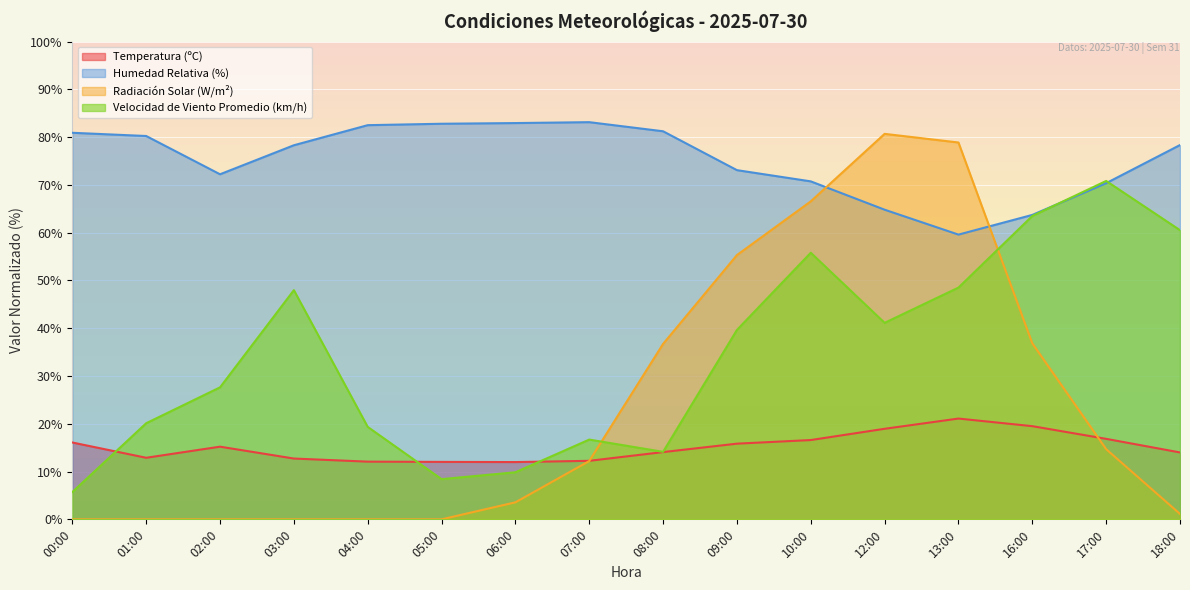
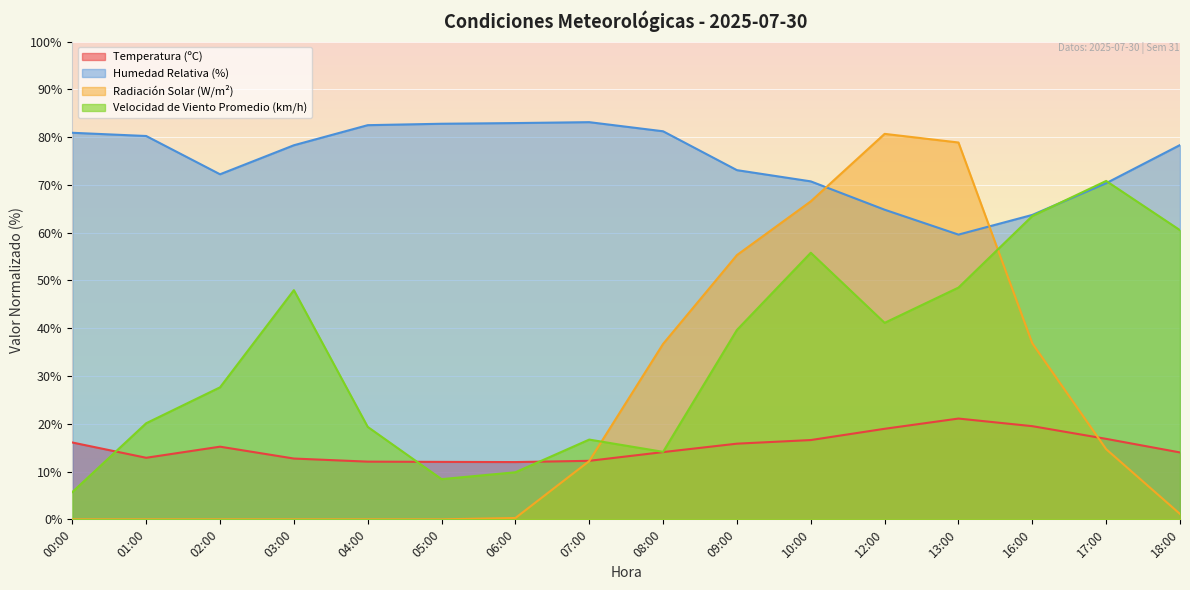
  {
    "Temperatura (ºC)": {
      "00:00": "16%",
      "01:00": "13%",
      "02:00": "15%",
      "03:00": "13%",
      "04:00": "12%",
      "05:00": "12%",
      "06:00": "12%",
      "09:00": "16%",
      "10:00": "17%",
      "12:00": "19%",
      "13:00": "21%",
      "16:00": "20%",
      "17:00": "17%",
      "18:00": "14%"
    },
    "Humedad Relativa (%)": {
      "00:00": "81%",
      "01:00": "80%",
      "02:00": "72%",
      "03:00": "78%",
      "04:00": "83%",
      "05:00": "83%",
      "06:00": "83%",
      "07:00": "83%",
      "08:00": "81%",
      "09:00": "73%",
      "10:00": "71%",
      "12:00": "65%",
      "13:00": "60%",
      "18:00": "78%"
    },
    "Radiación Solar (W/m²)": {
      "00:00": "0%",
      "01:00": "0%",
      "02:00": "0%",
      "03:00": "0%",
      "04:00": "0%",
      "05:00": "0%",
-     "06:00": "4%",
+     "06:00": "0%",
      "08:00": "37%",
      "09:00": "55%",
      "10:00": "67%",
      "12:00": "81%",
      "13:00": "79%",
      "16:00": "37%",
      "17:00": "15%",
      "18:00": "1%"
    },
    "Velocidad de Viento Promedio (km/h)": {
      "00:00": "6%",
      "01:00": "20%",
      "02:00": "28%",
      "03:00": "48%",
      "04:00": "19%",
      "05:00": "8%",
      "06:00": "10%",
      "07:00": "17%",
      "09:00": "40%",
      "10:00": "56%",
      "12:00": "41%",
      "13:00": "49%",
      "18:00": "61%"
    }
  }
